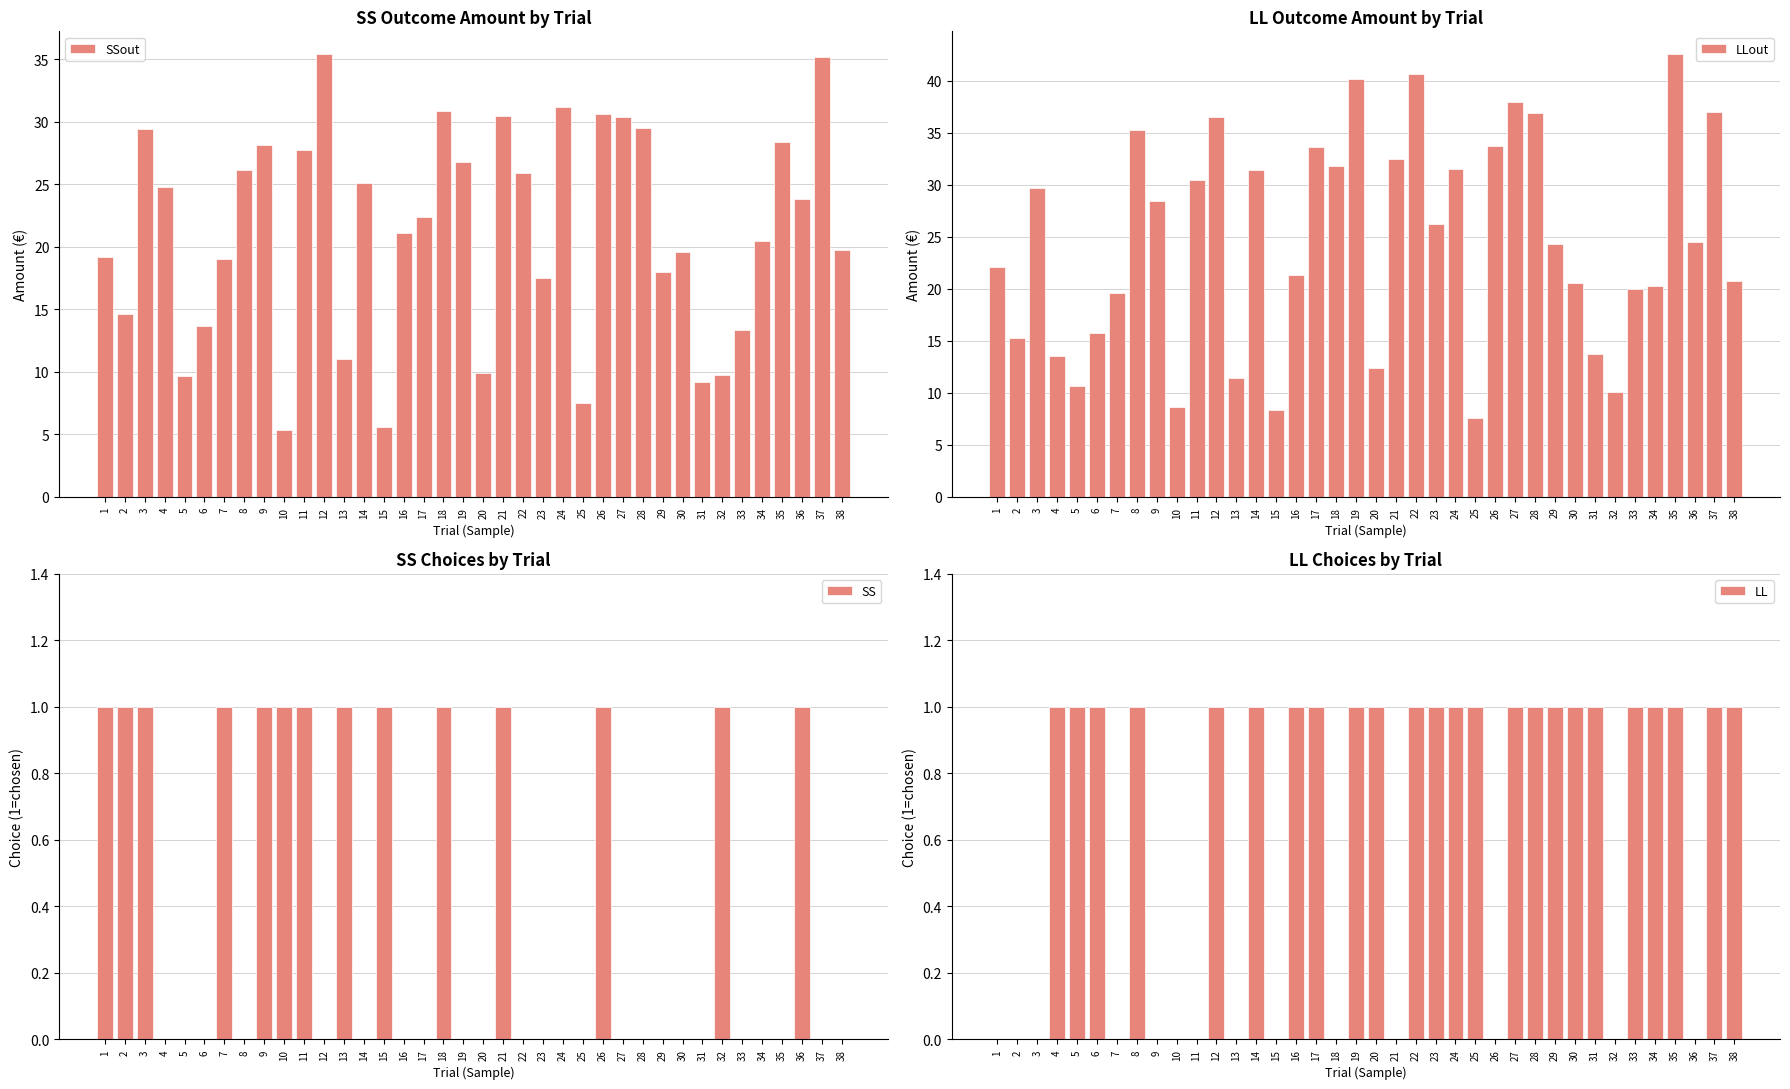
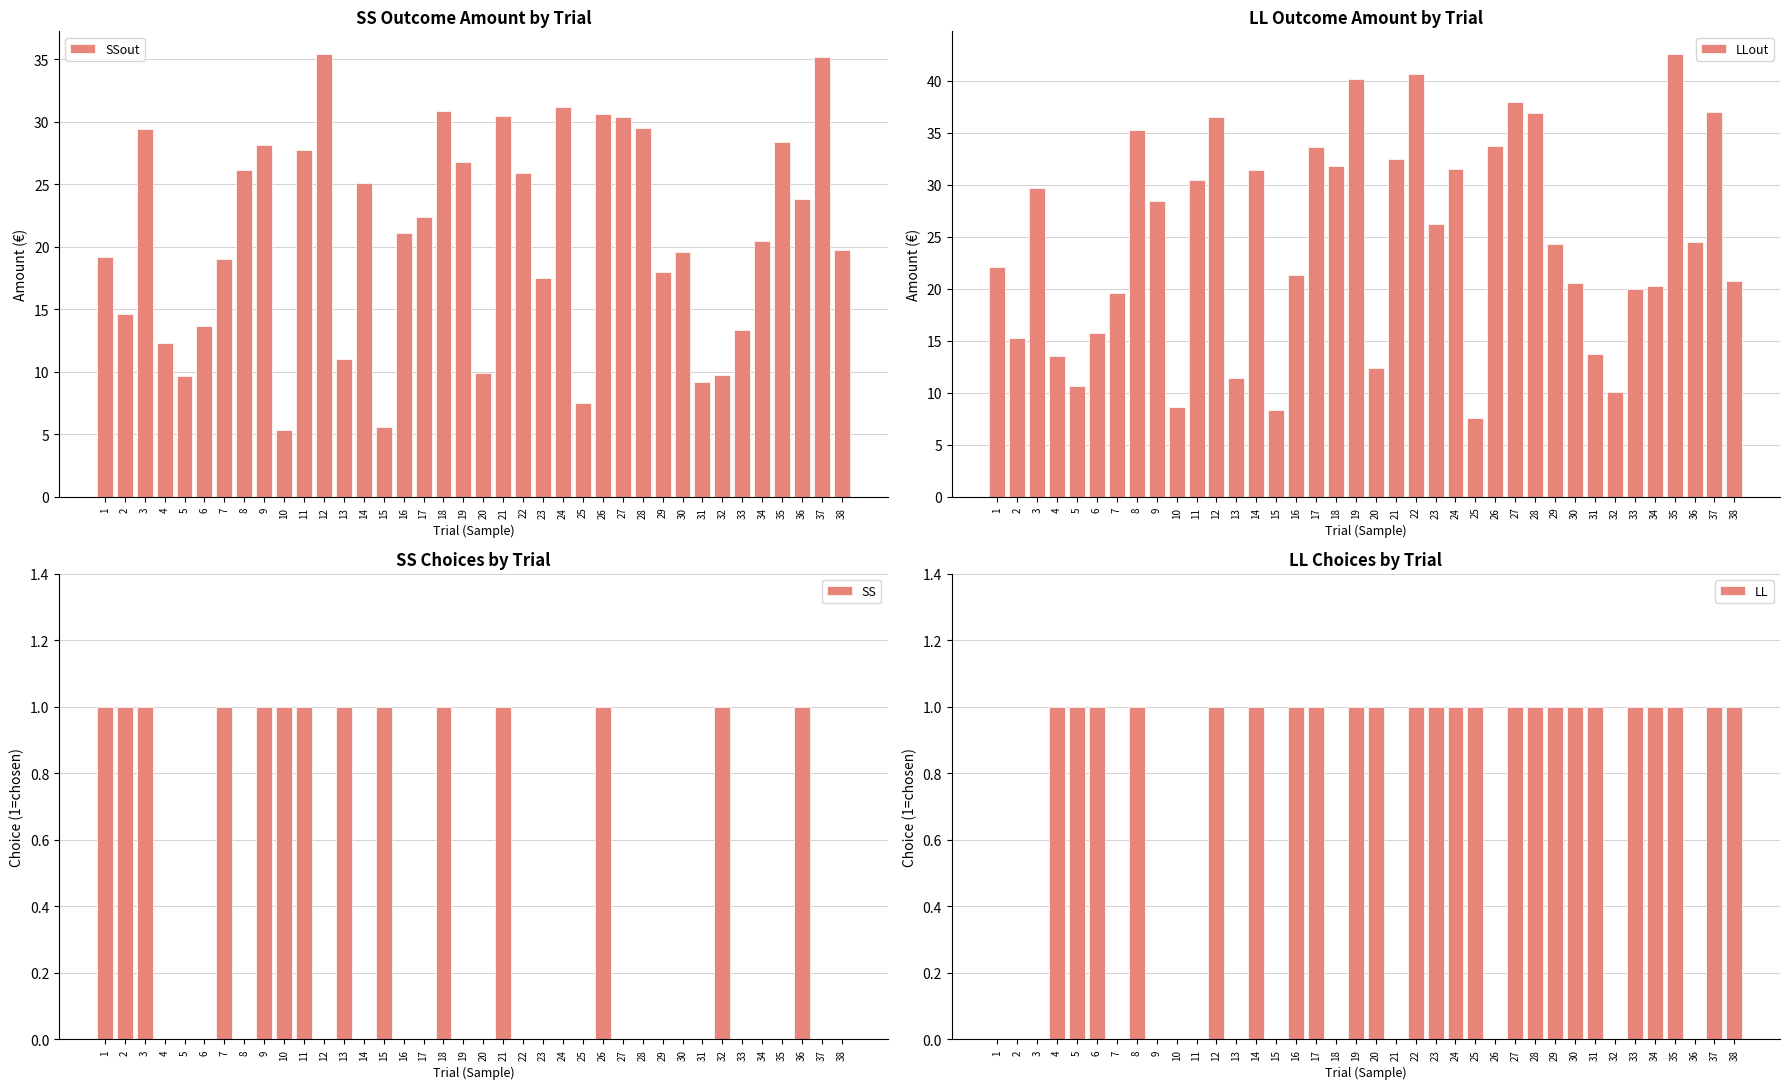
  {
    "SS Outcome Amount by Trial": {
      "1": 19.2,
      "2": 14.6,
      "3": 29.4,
-     "4": 24.8,
+     "4": 12.4,
      "5": 9.7,
      "6": 13.7,
      "7": 19.0,
      "8": 26.1,
      "9": 28.2,
      "10": 5.4,
      "11": 27.7,
      "12": 35.5,
      "13": 11.1,
      "14": 25.1,
      "15": 5.6,
      "16": 21.1,
      "17": 22.4,
      "18": 30.9,
      "19": 26.8,
      "20": 9.9,
      "21": 30.5,
      "22": 25.9,
      "23": 17.5,
      "24": 31.2,
      "25": 7.6,
      "26": 30.6,
      "27": 30.4,
      "28": 29.5,
      "29": 18.0,
      "30": 19.6,
      "31": 9.2,
      "32": 9.8,
      "33": 13.3,
      "34": 20.4,
      "35": 28.4,
      "36": 23.8,
      "37": 35.2,
      "38": 19.8
    },
    "LL Outcome Amount by Trial": {
      "1": 22.1,
      "2": 15.3,
      "3": 29.7,
      "4": 13.6,
      "5": 10.6,
      "6": 15.7,
      "7": 19.6,
      "8": 35.3,
      "9": 28.5,
      "10": 8.6,
      "11": 30.5,
      "12": 36.5,
      "13": 11.4,
      "14": 31.4,
      "15": 8.3,
      "16": 21.3,
      "17": 33.6,
      "18": 31.8,
      "19": 40.2,
      "20": 12.4,
      "21": 32.5,
      "22": 40.7,
      "23": 26.3,
      "24": 31.5,
      "25": 7.6,
      "26": 33.7,
      "27": 38.0,
      "28": 36.9,
      "29": 24.3,
      "30": 20.6,
      "31": 13.8,
      "32": 10.0,
      "33": 20.0,
      "34": 20.3,
      "35": 42.6,
      "36": 24.5,
      "37": 37.0,
      "38": 20.8
    },
    "SS Choices by Trial": {
      "1": 1.00,
      "2": 1.00,
      "3": 1.00,
      "4": 0.00,
      "5": 0.00,
      "6": 0.00,
      "7": 1.00,
      "8": 0.00,
      "9": 1.00,
      "10": 1.00,
      "11": 1.00,
      "12": 0.00,
      "13": 1.00,
      "14": 0.00,
      "15": 1.00,
      "16": 0.00,
      "17": 0.00,
      "18": 1.00,
      "19": 0.00,
      "20": 0.00,
      "21": 1.00,
      "22": 0.00,
      "23": 0.00,
      "24": 0.00,
      "25": 0.00,
      "26": 1.00,
      "27": 0.00,
      "28": 0.00,
      "29": 0.00,
      "30": 0.00,
      "31": 0.00,
      "32": 1.00,
      "33": 0.00,
      "34": 0.00,
      "35": 0.00,
      "36": 1.00,
      "37": 0.00,
      "38": 0.00
    },
    "LL Choices by Trial": {
      "1": 0.00,
      "2": 0.00,
      "3": 0.00,
      "4": 1.00,
      "5": 1.00,
      "6": 1.00,
      "7": 0.00,
      "8": 1.00,
      "9": 0.00,
      "10": 0.00,
      "11": 0.00,
      "12": 1.00,
      "13": 0.00,
      "14": 1.00,
      "15": 0.00,
      "16": 1.00,
      "17": 1.00,
      "18": 0.00,
      "19": 1.00,
      "20": 1.00,
      "21": 0.00,
      "22": 1.00,
      "23": 1.00,
      "24": 1.00,
      "25": 1.00,
      "26": 0.00,
      "27": 1.00,
      "28": 1.00,
      "29": 1.00,
      "30": 1.00,
      "31": 1.00,
      "32": 0.00,
      "33": 1.00,
      "34": 1.00,
      "35": 1.00,
      "36": 0.00,
      "37": 1.00,
      "38": 1.00
    }
  }
